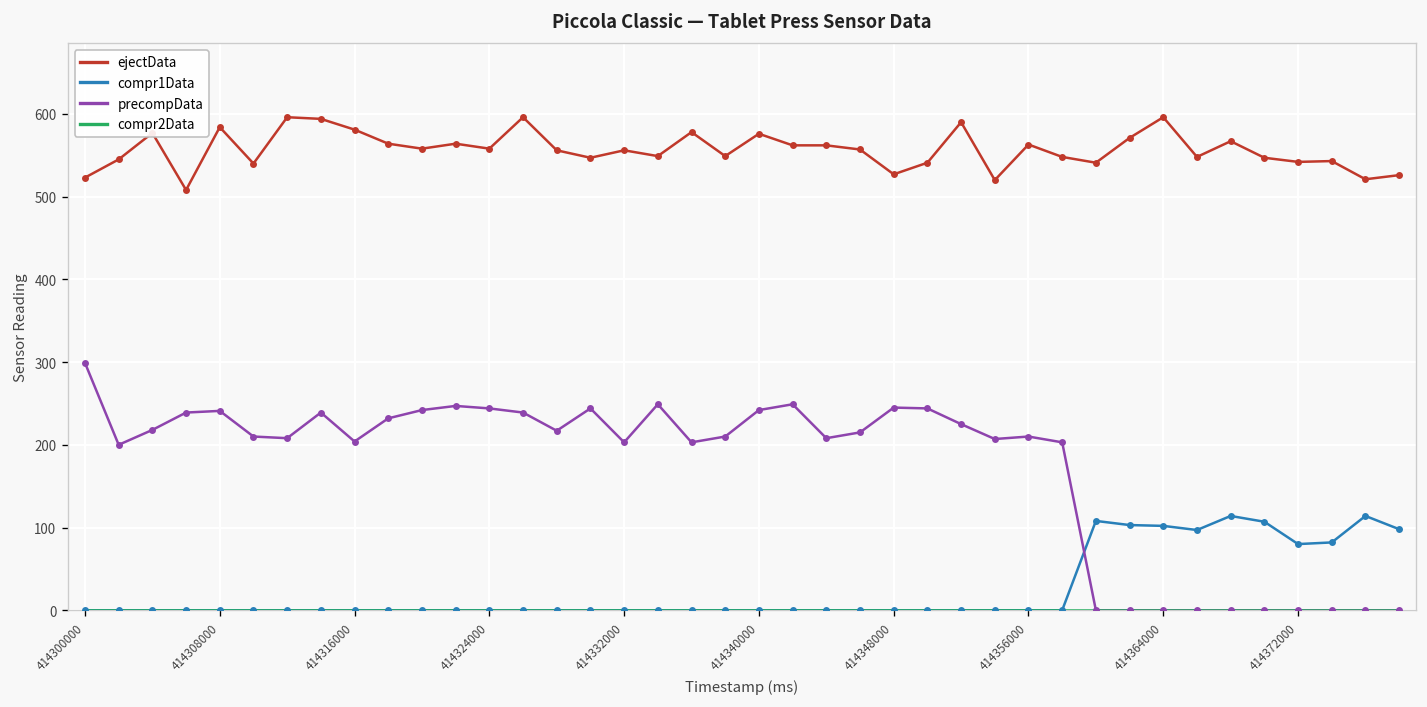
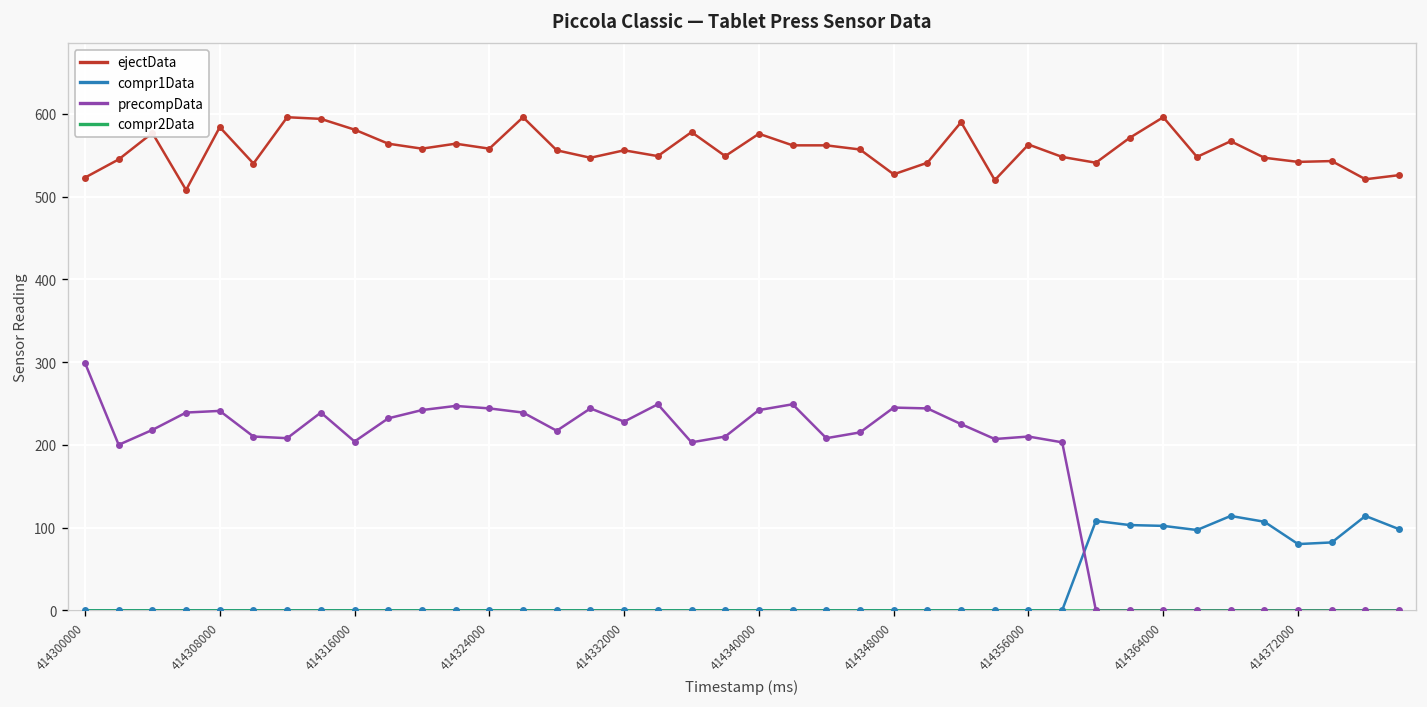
  {
    "ejectData": {
      "414300000": 520,
      "414308000": 580,
      "414316000": 580,
      "414324000": 560,
      "414332000": 560,
      "414340000": 580,
      "414348000": 530,
      "414356000": 560,
      "414364000": 600,
      "414372000": 540
    },
    "compr1Data": {
      "414364000": 100,
      "414372000": 80
    },
    "precompData": {
      "414300000": 300,
      "414308000": 240,
      "414316000": 200,
      "414324000": 240,
-     "414332000": 200,
+     "414332000": 230,
      "414340000": 240,
      "414348000": 250,
      "414356000": 210
    }
  }
